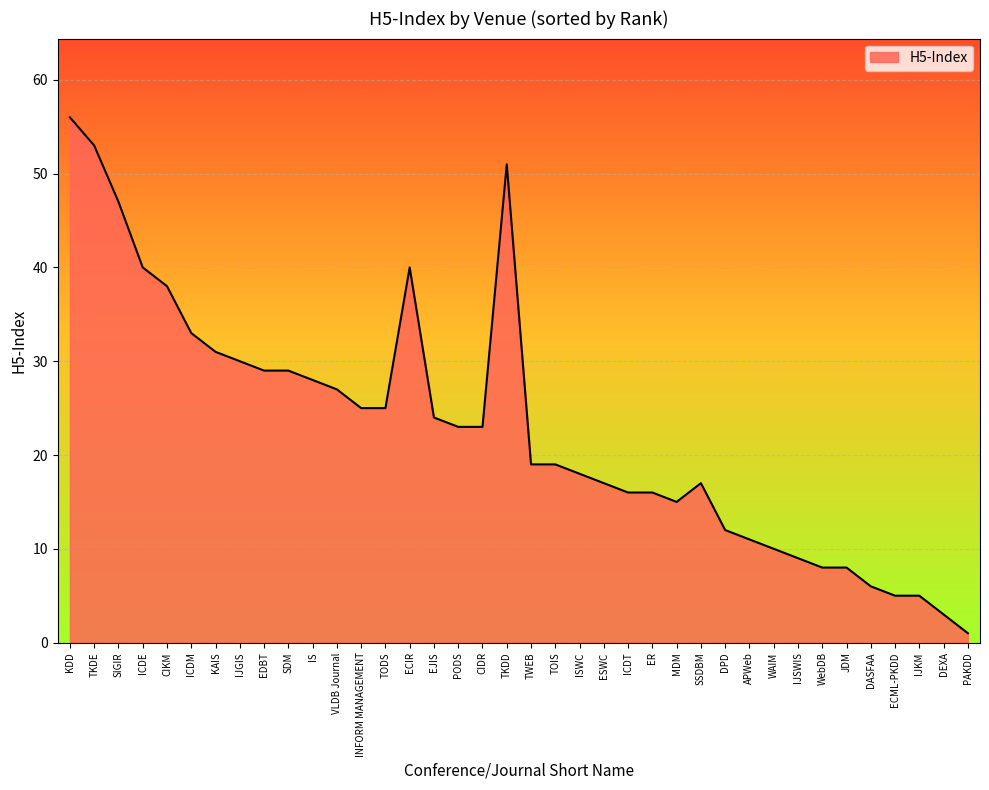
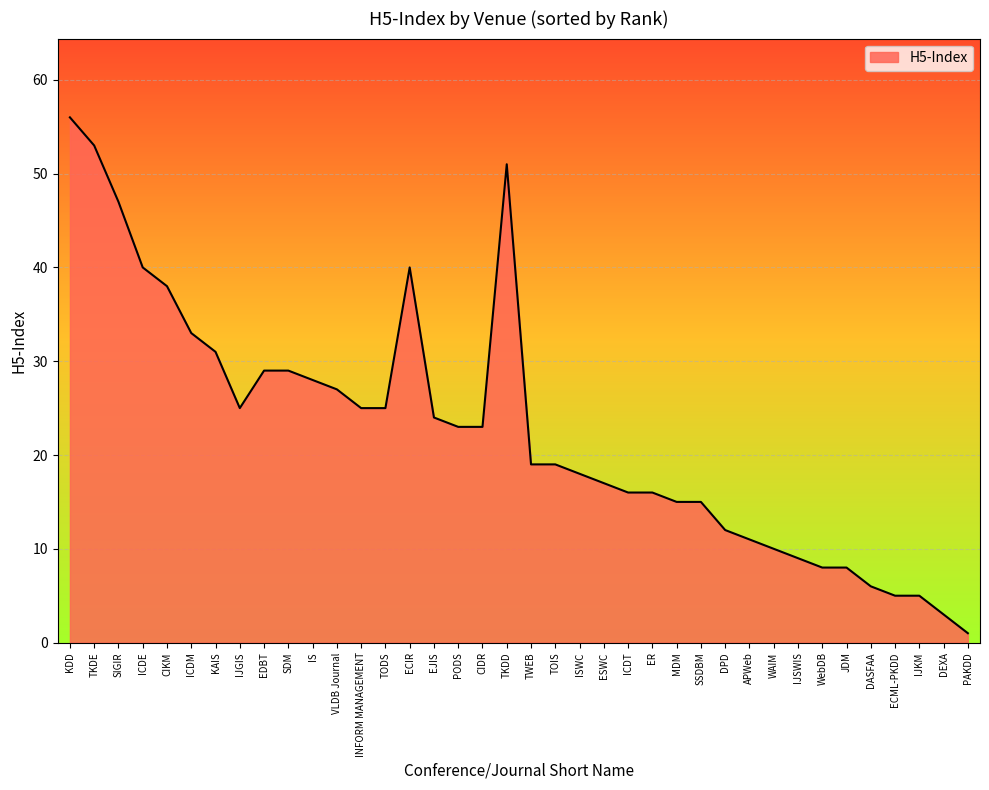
  {
    "KDD": 56,
    "TKDE": 53,
    "SIGIR": 47,
    "ICDE": 40,
    "CIKM": 38,
    "ICDM": 33,
    "KAIS": 31,
-   "IJGIS": 30,
+   "IJGIS": 25,
    "EDBT": 29,
    "SDM": 29,
    "IS": 28,
    "VLDB Journal": 27,
    "INFORM MANAGEMENT": 25,
    "TODS": 25,
    "ECIR": 40,
    "EJIS": 24,
    "PODS": 23,
    "CIDR": 23,
    "TKDD": 51,
    "TWEB": 19,
    "TOIS": 19,
    "ISWC": 18,
    "ESWC": 17,
    "ICDT": 16,
    "ER": 16,
    "MDM": 15,
-   "SSDBM": 17,
+   "SSDBM": 15,
    "DPD": 12,
    "APWeb": 11,
    "WAIM": 10,
    "IJSWIS": 9,
    "WebDB": 8,
    "JDM": 8,
    "DASFAA": 6,
    "ECML-PKDD": 5,
    "IJKM": 5,
    "DEXA": 3,
    "PAKDD": 1
  }
